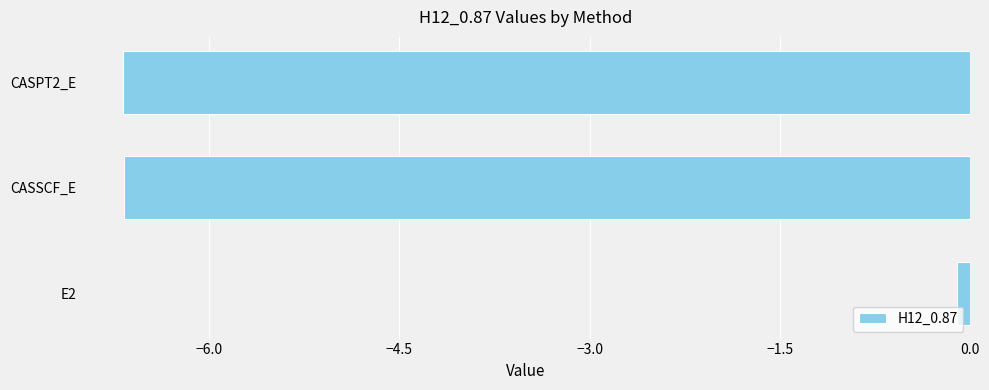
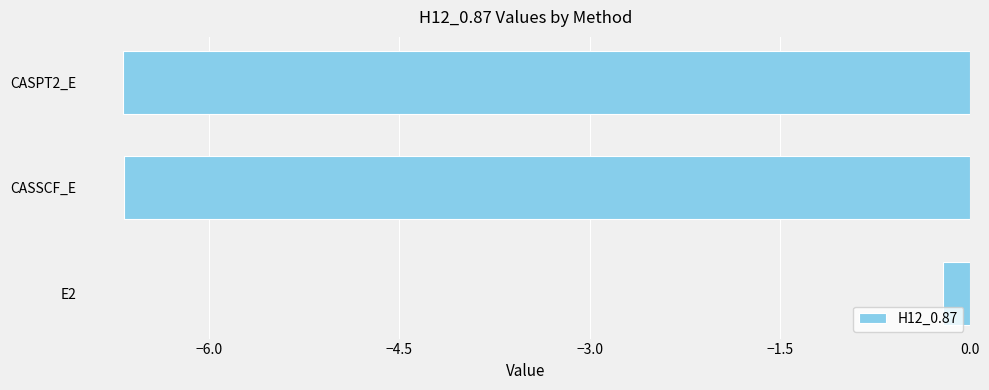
  {
    "CASPT2_E": -6.67,
    "CASSCF_E": -6.66,
-   "E2": -0.10
+   "E2": -0.21
  }
